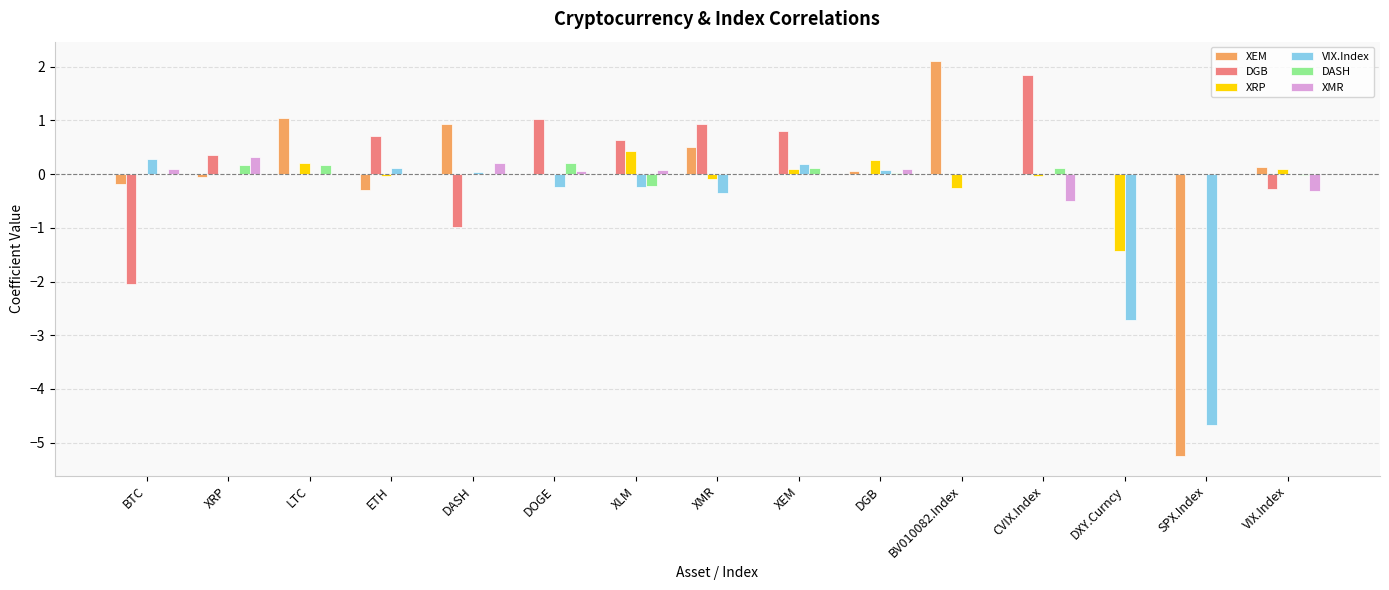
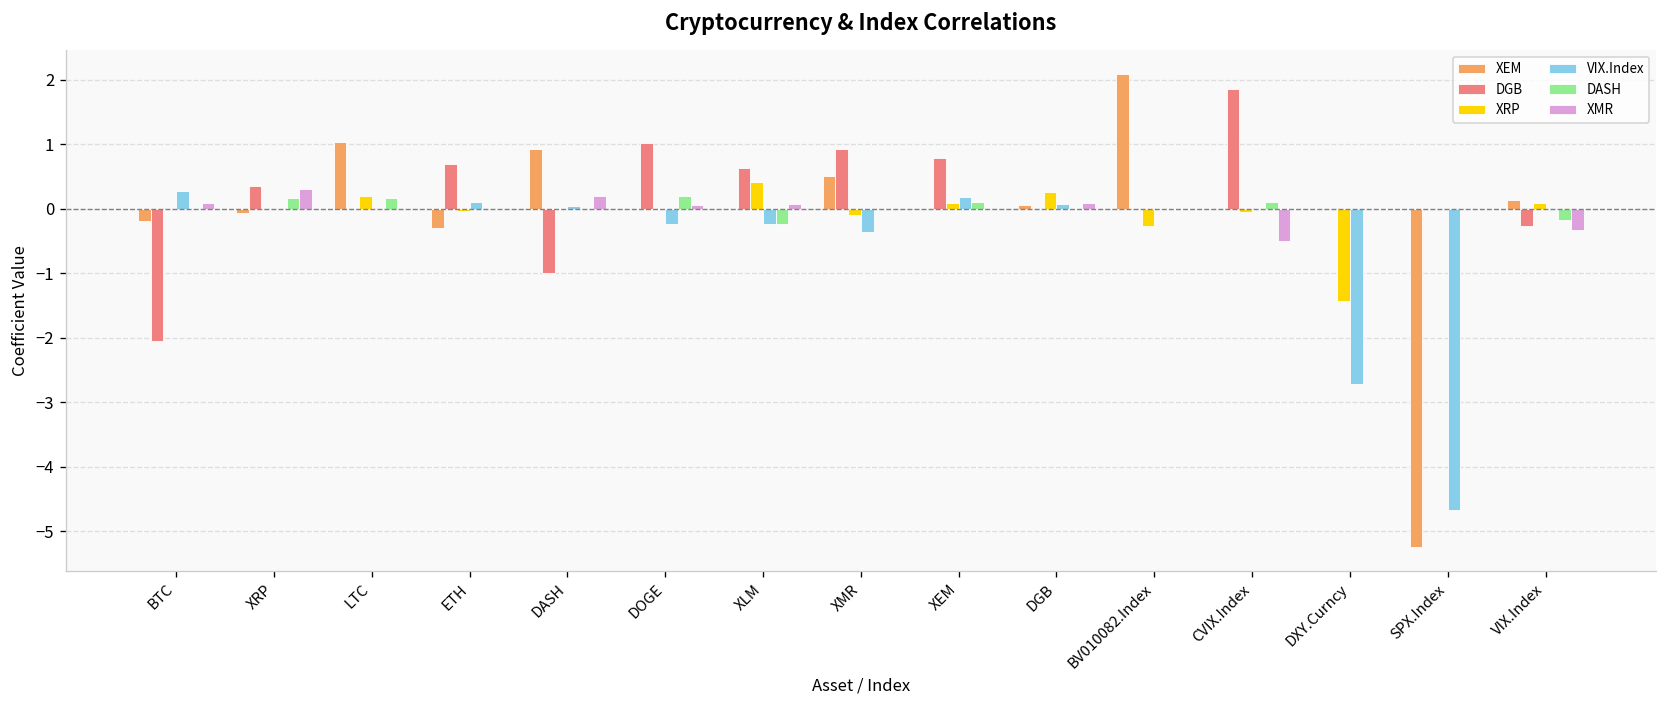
  {
    "XRP": {
      "BTC": 0.0,
      "XRP": 0.0,
      "LTC": 0.2,
      "DASH": 0.0,
      "DOGE": 0.0,
      "XLM": 0.4,
      "XMR": -0.1,
      "XEM": 0.1,
      "DGB": 0.3,
      "BV010082.Index": -0.3,
      "DXY.Curncy": -1.4,
      "SPX.Index": 0.0,
      "VIX.Index": 0.1
    },
    "VIX.Index": {
      "BTC": 0.3,
      "XRP": 0.0,
      "LTC": 0.0,
      "ETH": 0.1,
      "DOGE": -0.2,
      "XLM": -0.2,
      "XMR": -0.4,
      "XEM": 0.2,
      "DGB": 0.1,
      "BV010082.Index": 0.0,
      "CVIX.Index": 0.0,
      "DXY.Curncy": -2.7,
      "SPX.Index": -4.7,
      "VIX.Index": 0.0
    },
    "DASH": {
      "BTC": 0.0,
      "XRP": 0.2,
      "LTC": 0.2,
      "ETH": 0.0,
      "DASH": 0.0,
      "DOGE": 0.2,
      "XLM": -0.2,
      "XMR": 0.0,
      "XEM": 0.1,
      "BV010082.Index": 0.0,
      "CVIX.Index": 0.1,
      "DXY.Curncy": 0.0,
      "SPX.Index": 0.0,
-     "VIX.Index": 0.0
+     "VIX.Index": -0.2
    },
    "XMR": {
      "BTC": 0.1,
      "XRP": 0.3,
      "LTC": 0.0,
      "ETH": 0.0,
      "DASH": 0.2,
      "DOGE": 0.1,
      "XLM": 0.1,
      "XMR": 0.0,
      "XEM": 0.0,
      "DGB": 0.1,
      "BV010082.Index": 0.0,
      "CVIX.Index": -0.5,
      "DXY.Curncy": 0.0,
      "SPX.Index": 0.0,
      "VIX.Index": -0.3
    }
  }
